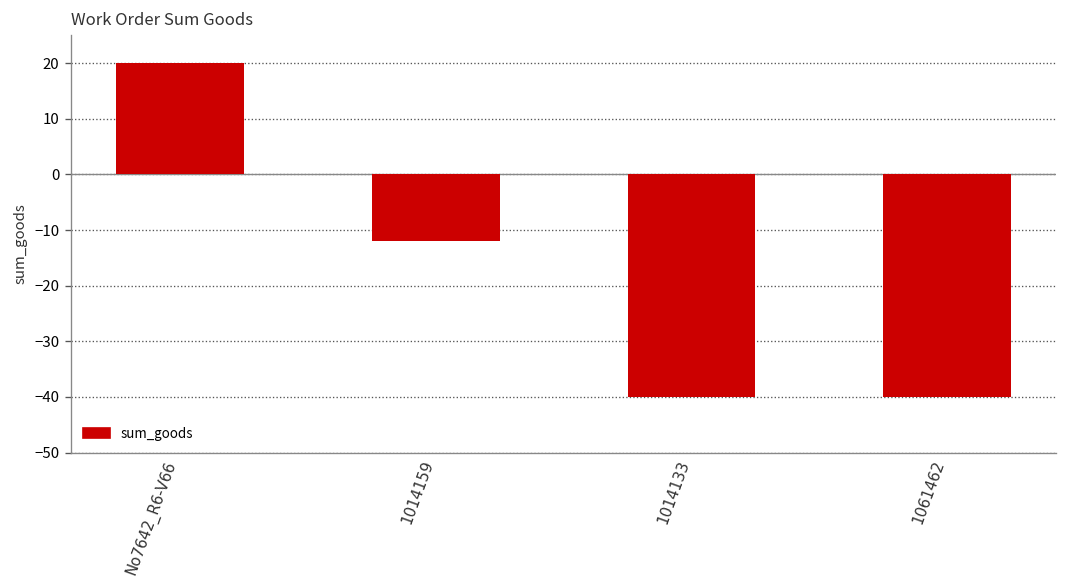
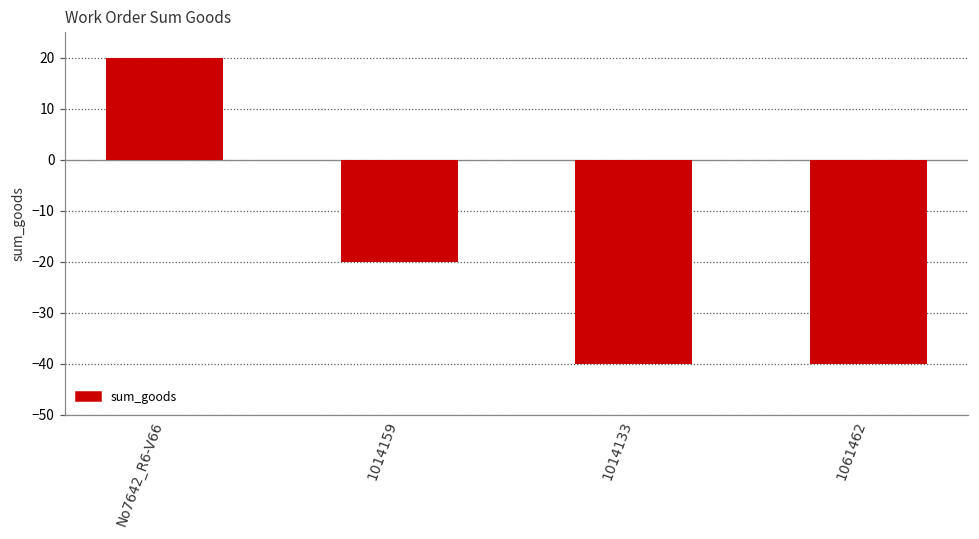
  {
    "No7642_R6-V66": 20,
-   "1014159": -12,
+   "1014159": -20,
    "1014133": -40,
    "1061462": -40
  }
